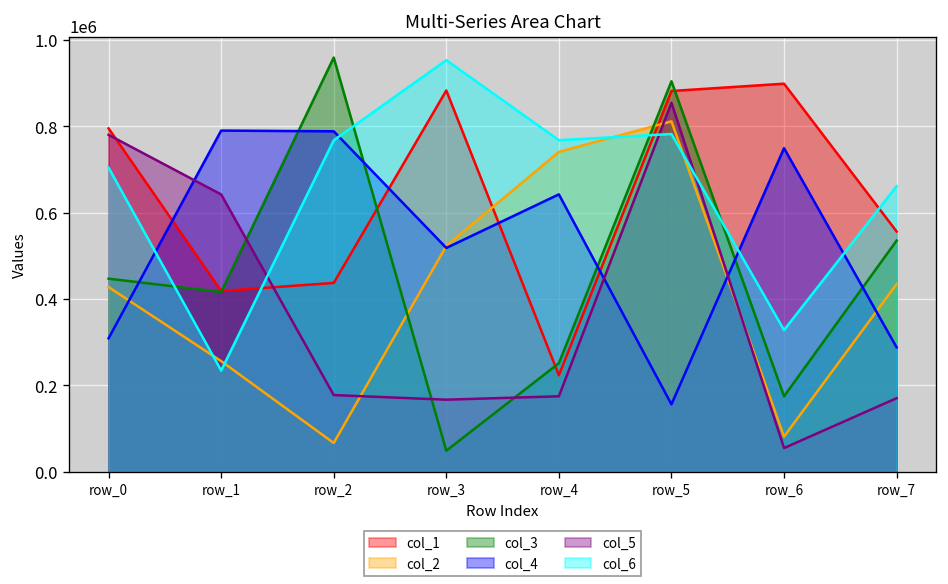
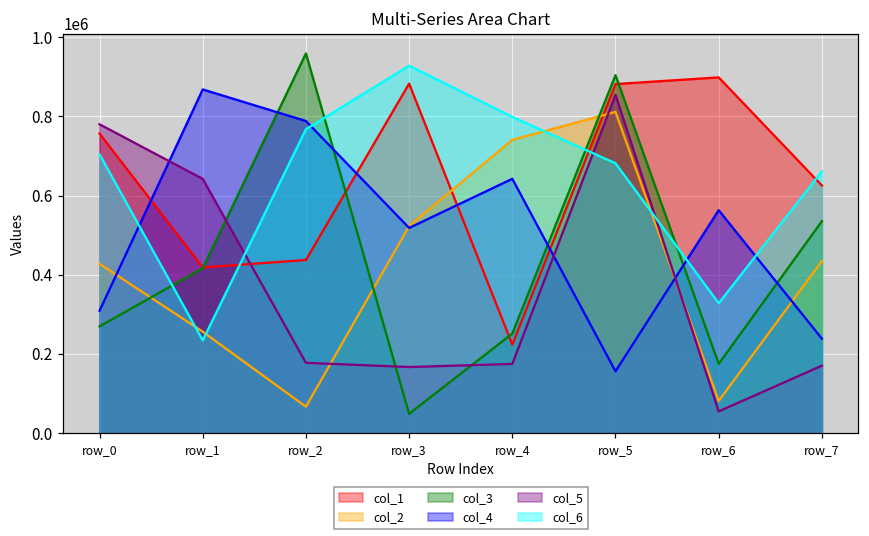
  {
    "col_1": {
-     "row_0": 800000,
+     "row_0": 760000,
      "row_2": 440000,
      "row_3": 880000,
      "row_4": 220000,
      "row_5": 880000,
      "row_6": 900000,
-     "row_7": 560000
+     "row_7": 630000
    },
    "col_2": {
      "row_0": 430000,
      "row_1": 260000,
      "row_2": 70000,
      "row_4": 740000,
      "row_5": 810000,
      "row_6": 80000,
      "row_7": 430000
    },
    "col_3": {
-     "row_0": 450000,
+     "row_0": 270000,
      "row_2": 960000,
      "row_3": 50000,
      "row_4": 250000,
      "row_5": 900000,
      "row_6": 170000,
      "row_7": 540000
    },
    "col_4": {
      "row_0": 310000,
-     "row_1": 790000,
+     "row_1": 870000,
      "row_2": 790000,
      "row_4": 640000,
      "row_5": 160000,
-     "row_6": 750000,
-     "row_7": 290000
+     "row_6": 560000,
+     "row_7": 240000
    },
    "col_5": {
      "row_0": 780000,
      "row_1": 640000,
      "row_2": 180000,
      "row_3": 170000,
      "row_4": 170000,
      "row_5": 850000,
      "row_6": 60000,
      "row_7": 170000
    },
    "col_6": {
      "row_0": 700000,
      "row_1": 230000,
      "row_2": 770000,
-     "row_3": 950000,
-     "row_4": 770000,
-     "row_5": 780000,
+     "row_3": 930000,
+     "row_4": 800000,
+     "row_5": 680000,
      "row_6": 330000,
      "row_7": 660000
    }
  }
